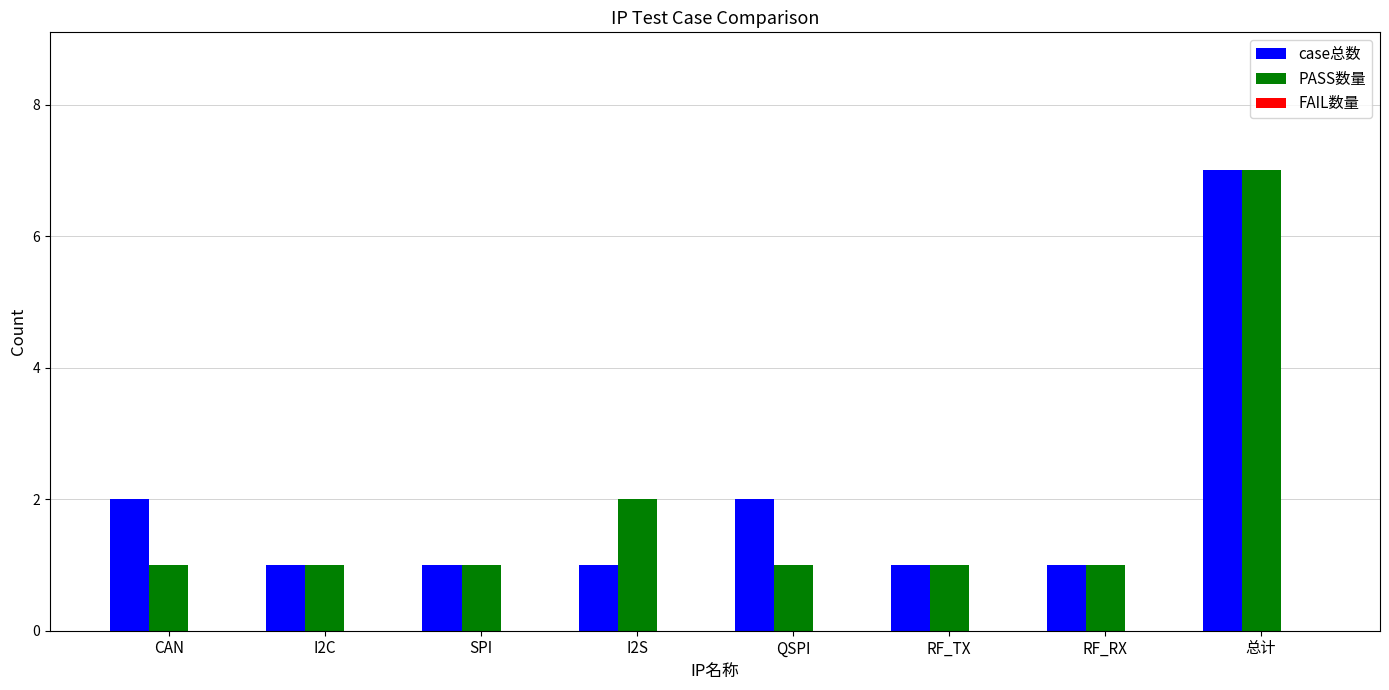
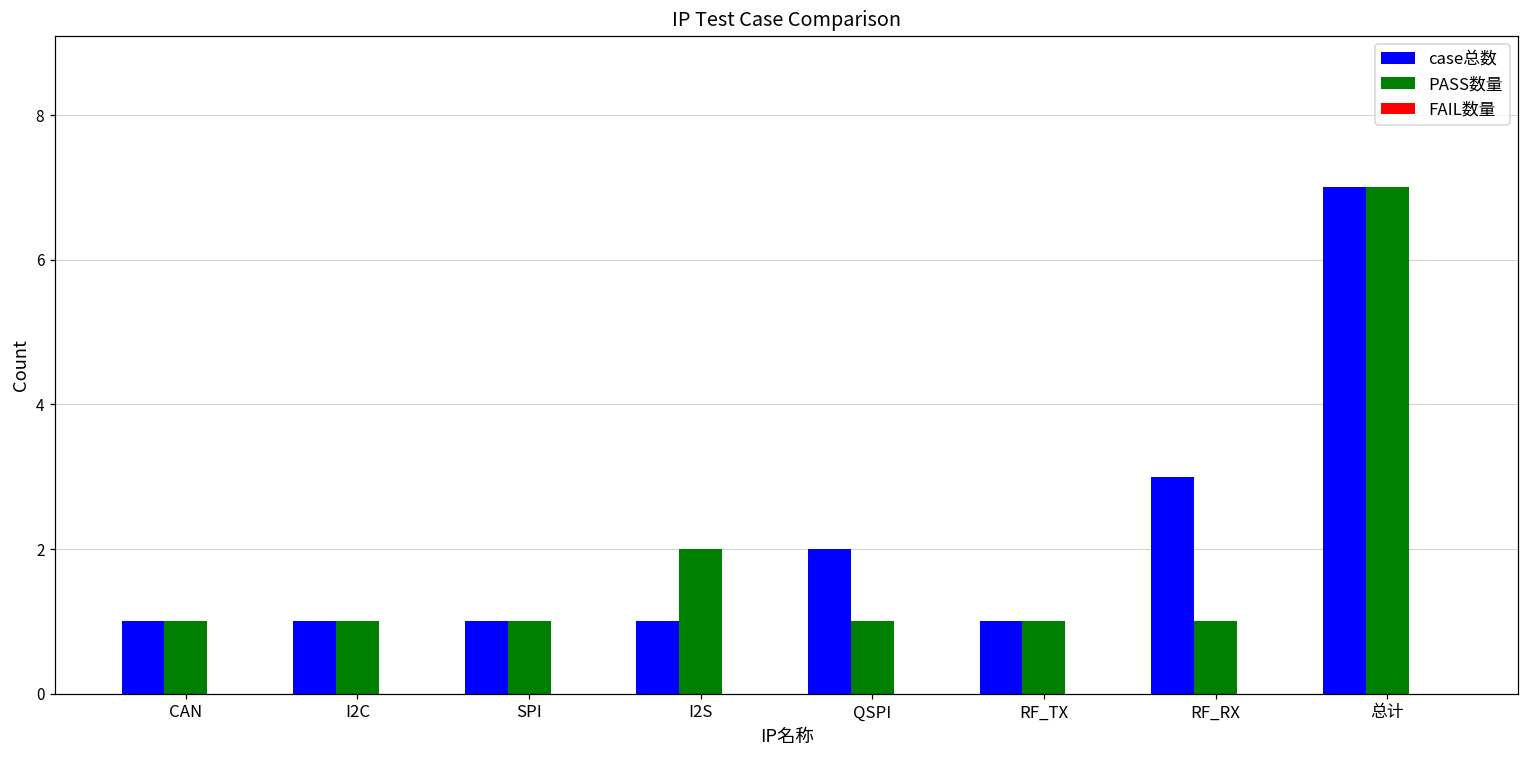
  {
    "case总数": {
-     "CAN": 2,
+     "CAN": 1,
      "I2C": 1,
      "SPI": 1,
      "I2S": 1,
      "QSPI": 2,
      "RF_TX": 1,
-     "RF_RX": 1,
+     "RF_RX": 3,
      "总计": 7
    },
    "PASS数量": {
      "CAN": 1,
      "I2C": 1,
      "SPI": 1,
      "I2S": 2,
      "QSPI": 1,
      "RF_TX": 1,
      "RF_RX": 1,
      "总计": 7
    },
    "FAIL数量": {
      "CAN": 0,
      "I2C": 0,
      "SPI": 0,
      "I2S": 0,
      "QSPI": 0,
      "RF_TX": 0,
      "RF_RX": 0,
      "总计": 0
    }
  }
